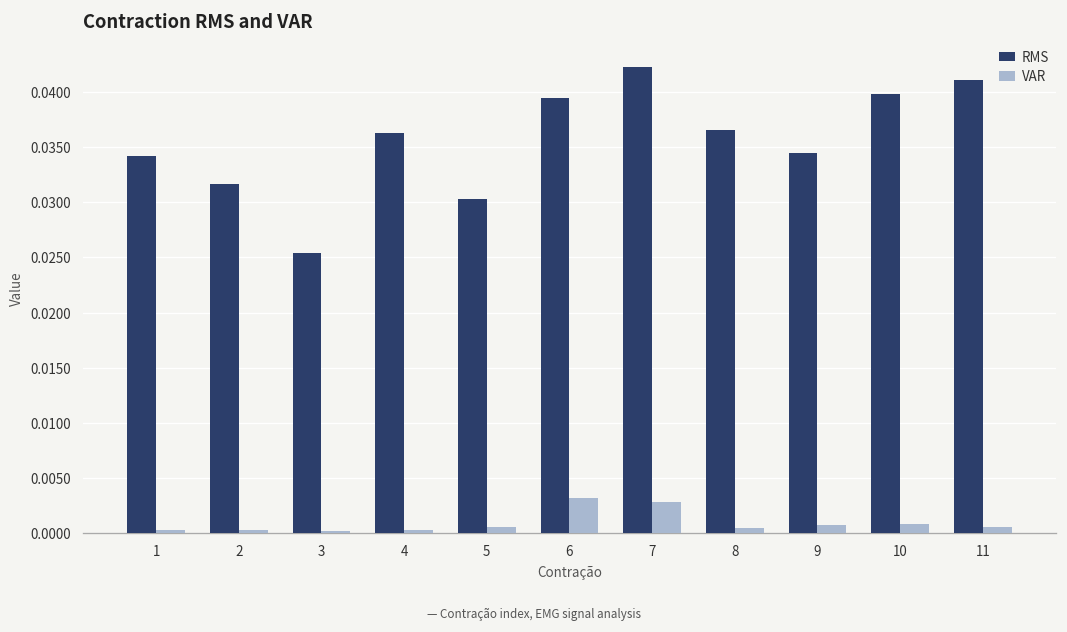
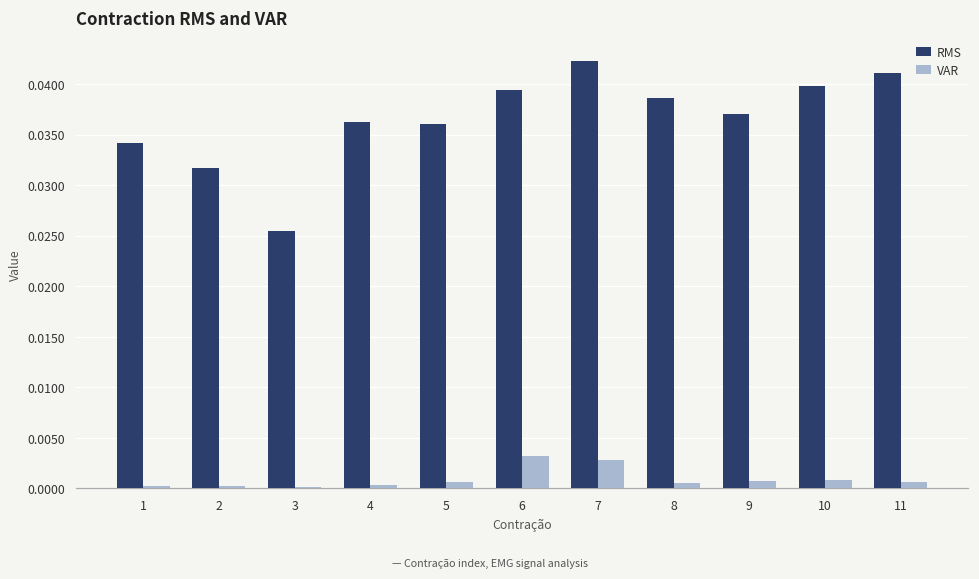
  {
    "RMS": {
      "1": 0.034,
      "2": 0.032,
      "3": 0.025,
      "4": 0.036,
-     "5": 0.030,
+     "5": 0.036,
      "6": 0.039,
      "7": 0.042,
-     "8": 0.037,
-     "9": 0.034,
+     "8": 0.039,
+     "9": 0.037,
      "10": 0.040,
      "11": 0.041
    },
    "VAR": {
      "1": 0.000,
      "4": 0.000,
      "5": 0.001,
      "6": 0.003,
      "7": 0.003,
      "8": 0.001,
      "9": 0.001,
      "10": 0.001,
      "11": 0.001
    }
  }
